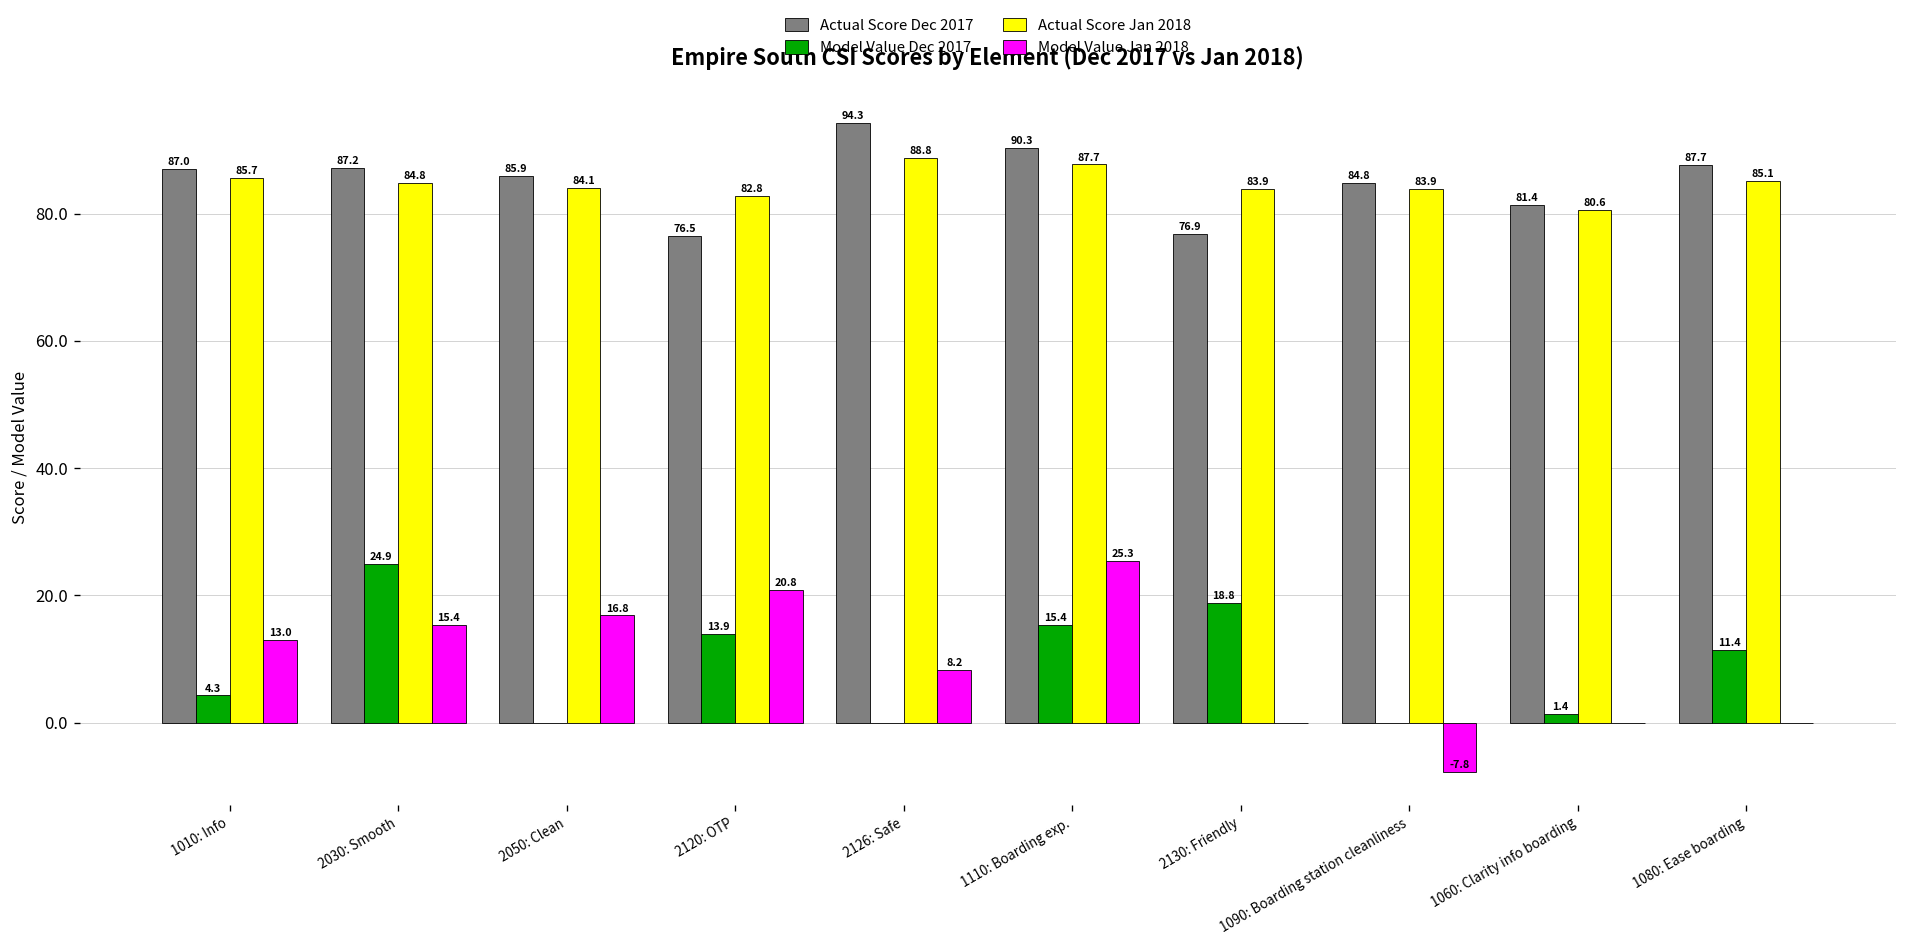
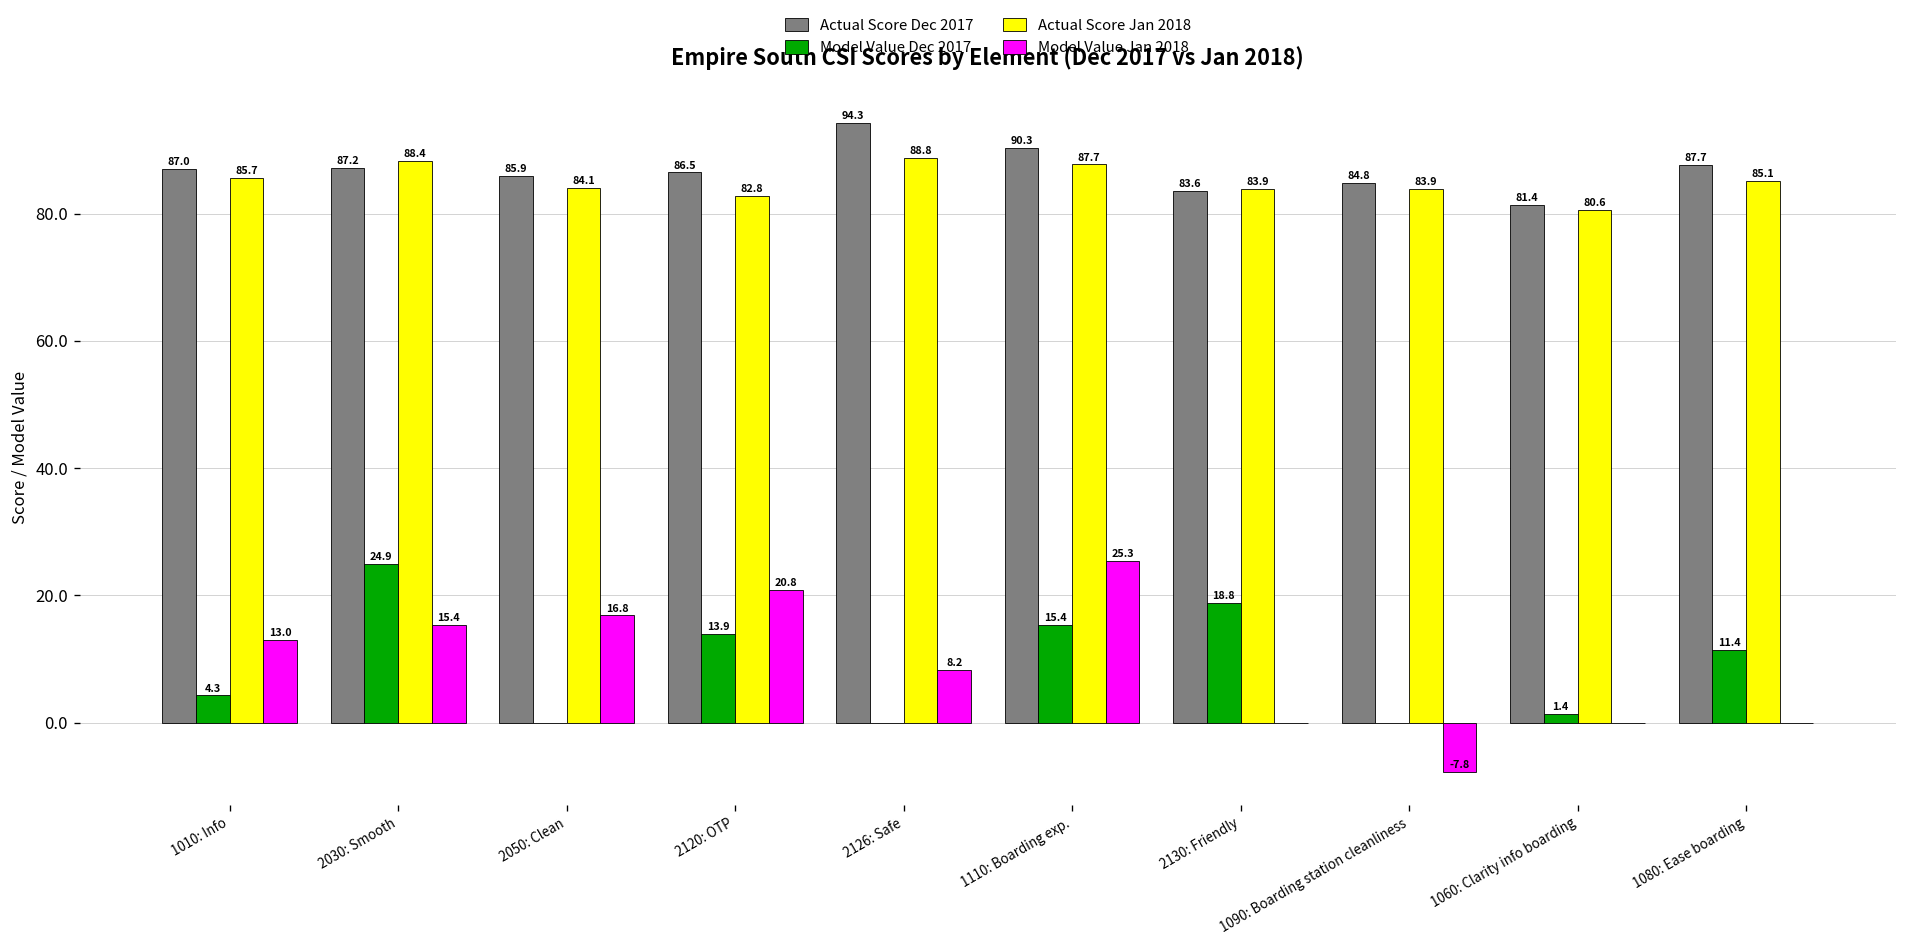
  {
    "Actual Score Dec 2017": {
      "1010: Info": 87.0,
      "2030: Smooth": 87.2,
      "2050: Clean": 85.9,
-     "2120: OTP": 76.5,
+     "2120: OTP": 86.5,
      "2126: Safe": 94.3,
      "1110: Boarding exp.": 90.3,
-     "2130: Friendly": 76.9,
+     "2130: Friendly": 83.6,
      "1090: Boarding station cleanliness": 84.8,
      "1060: Clarity info boarding": 81.4,
      "1080: Ease boarding": 87.7
    },
    "Model Value Dec 2017": {
      "1010: Info": 4.3,
      "2030: Smooth": 24.9,
      "2120: OTP": 13.9,
      "1110: Boarding exp.": 15.4,
      "2130: Friendly": 18.8,
      "1060: Clarity info boarding": 1.4,
      "1080: Ease boarding": 11.4
    },
    "Actual Score Jan 2018": {
      "1010: Info": 85.7,
-     "2030: Smooth": 84.8,
+     "2030: Smooth": 88.4,
      "2050: Clean": 84.1,
      "2120: OTP": 82.8,
      "2126: Safe": 88.8,
      "1110: Boarding exp.": 87.7,
      "2130: Friendly": 83.9,
      "1090: Boarding station cleanliness": 83.9,
      "1060: Clarity info boarding": 80.6,
      "1080: Ease boarding": 85.1
    },
    "Model Value Jan 2018": {
      "1010: Info": 13.0,
      "2030: Smooth": 15.4,
      "2050: Clean": 16.8,
      "2120: OTP": 20.8,
      "2126: Safe": 8.2,
      "1110: Boarding exp.": 25.3,
      "1090: Boarding station cleanliness": -7.8
    }
  }
